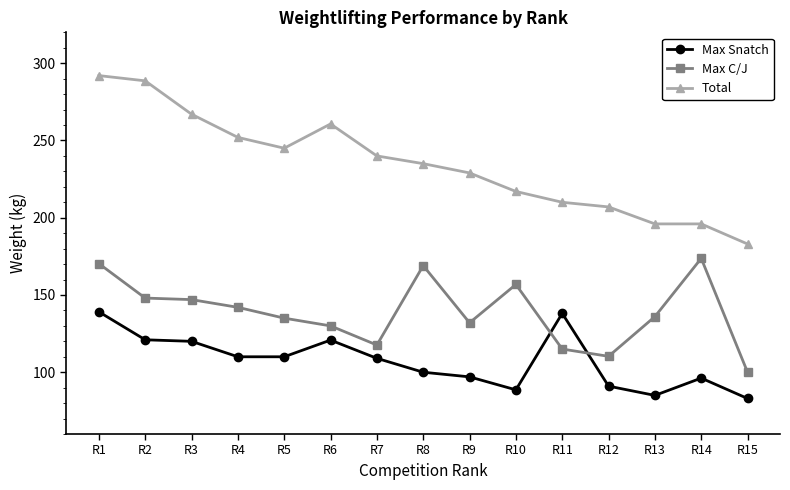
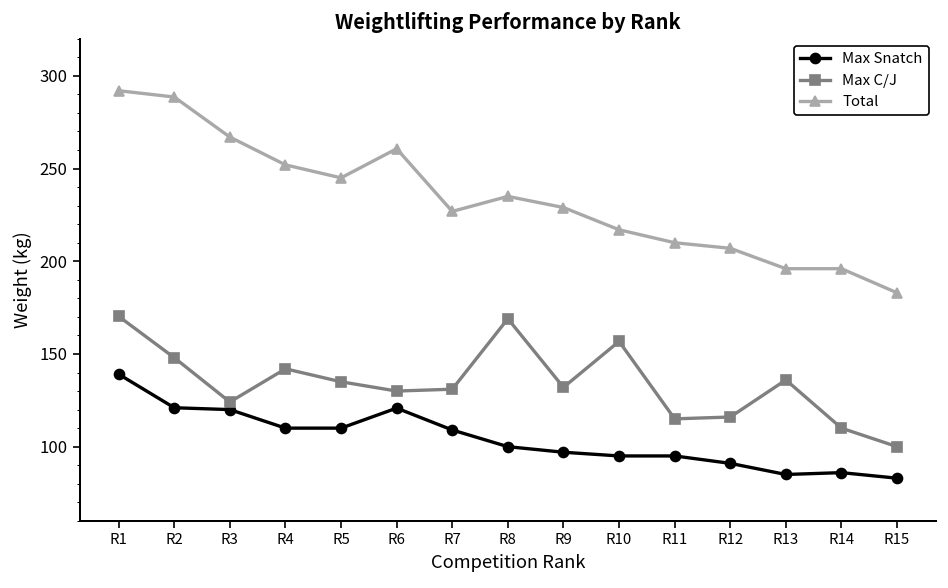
  {
    "Max Snatch": {
      "R1": 139,
      "R2": 121,
      "R3": 120,
      "R4": 110,
      "R5": 110,
      "R6": 121,
      "R7": 109,
      "R8": 100,
      "R9": 97,
-     "R10": 89,
-     "R11": 138,
+     "R10": 95,
+     "R11": 95,
      "R12": 91,
      "R13": 85,
-     "R14": 96,
+     "R14": 86,
      "R15": 83
    },
    "Max C/J": {
      "R1": 170,
      "R2": 148,
-     "R3": 147,
+     "R3": 124,
      "R4": 142,
      "R5": 135,
      "R6": 130,
-     "R7": 118,
+     "R7": 131,
      "R8": 169,
      "R9": 132,
      "R10": 157,
      "R11": 115,
-     "R12": 110,
+     "R12": 116,
      "R13": 136,
-     "R14": 174,
+     "R14": 110,
      "R15": 100
    },
    "Total": {
      "R1": 292,
      "R2": 289,
      "R3": 267,
      "R4": 252,
      "R5": 245,
      "R6": 261,
-     "R7": 240,
+     "R7": 227,
      "R8": 235,
      "R9": 229,
      "R10": 217,
      "R11": 210,
      "R12": 207,
      "R13": 196,
      "R14": 196,
      "R15": 183
    }
  }
